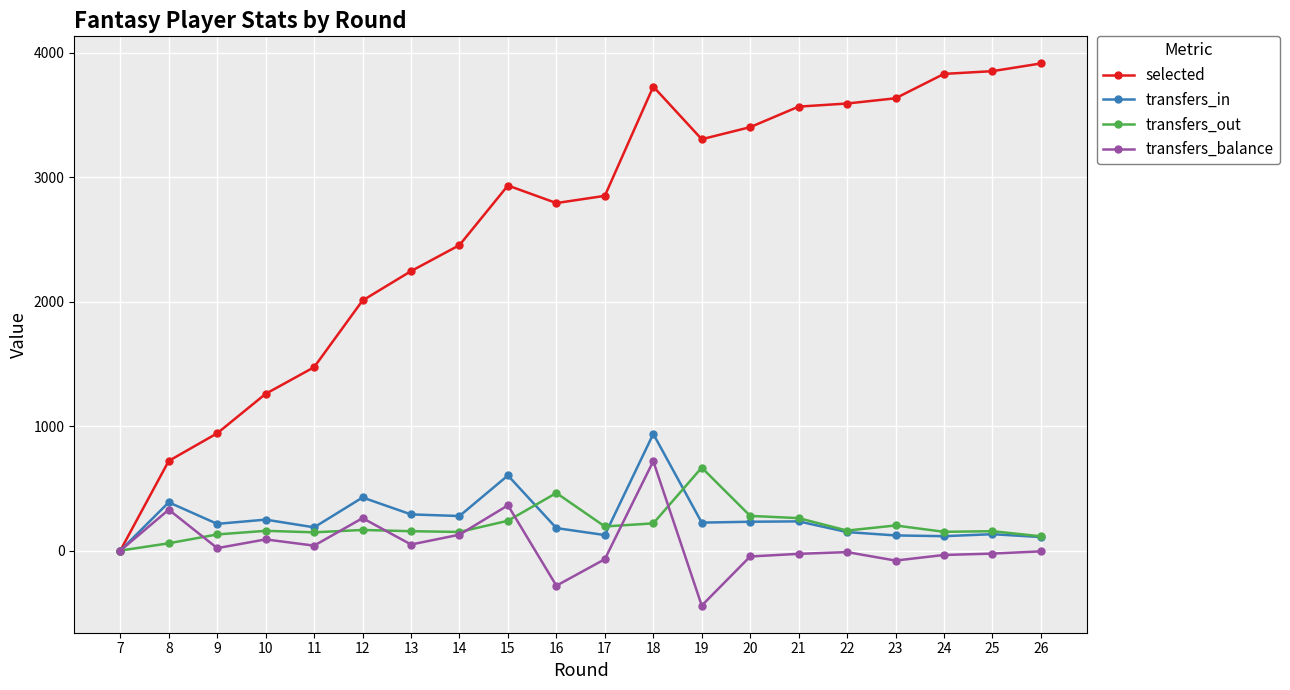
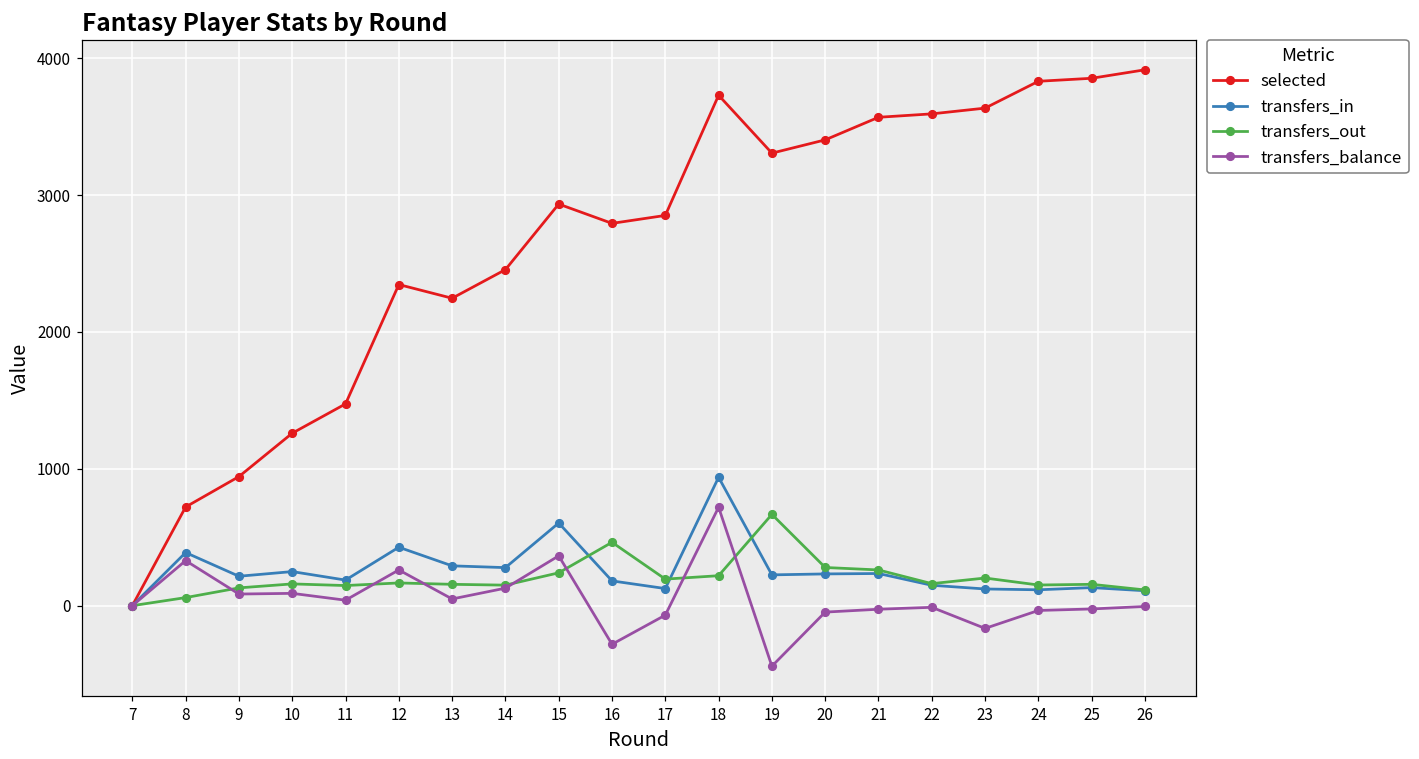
  {
    "selected": {
      "8": 720,
      "9": 940,
      "10": 1260,
      "11": 1470,
-     "12": 2010,
+     "12": 2350,
      "13": 2250,
      "14": 2460,
      "15": 2930,
      "16": 2790,
      "17": 2850,
      "18": 3730,
      "19": 3310,
      "20": 3400,
      "21": 3570,
      "22": 3590,
      "23": 3640,
      "24": 3830,
      "25": 3850,
      "26": 3920
    },
    "transfers_in": {
      "8": 390,
      "9": 220,
      "10": 250,
      "11": 190,
      "12": 430,
      "13": 290,
      "14": 280,
      "15": 600,
      "16": 180,
      "17": 130,
      "18": 940,
      "19": 230,
      "20": 230,
      "21": 240,
      "23": 120,
      "24": 120,
      "25": 130
    },
    "transfers_out": {
      "8": 60,
      "9": 130,
      "10": 160,
      "11": 150,
      "12": 170,
      "13": 160,
      "14": 150,
      "15": 240,
      "16": 460,
      "17": 190,
      "18": 220,
      "19": 670,
      "20": 280,
      "21": 260,
      "23": 200,
      "24": 150,
      "25": 160
    },
    "transfers_balance": {
      "8": 330,
-     "9": 20,
+     "9": 90,
      "10": 90,
      "11": 40,
      "12": 260,
      "13": 50,
      "14": 130,
      "15": 360,
      "16": -280,
      "17": -70,
      "18": 720,
      "19": -440,
      "20": -50,
      "21": -30,
      "22": -10,
-     "23": -80,
+     "23": -170,
      "24": -40,
      "25": -20,
      "26": -10
    }
  }
